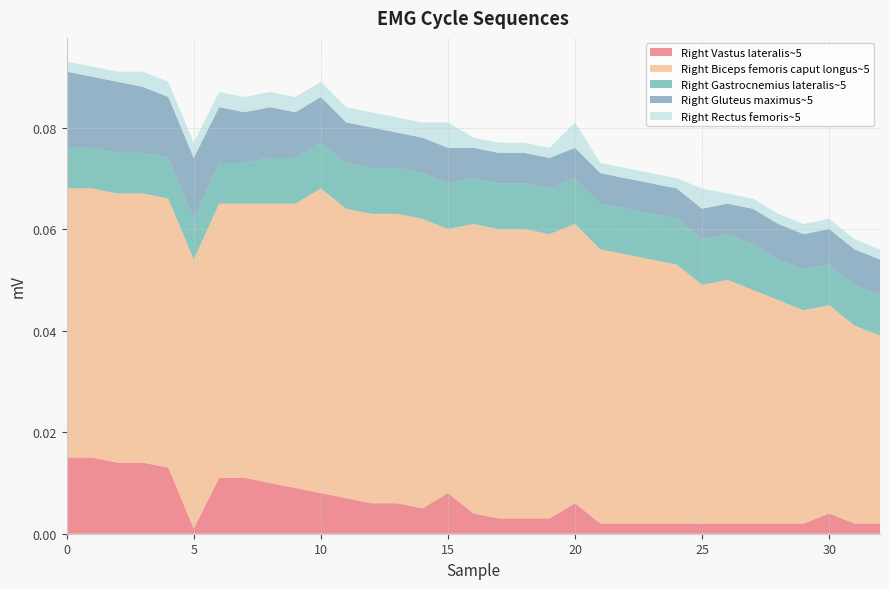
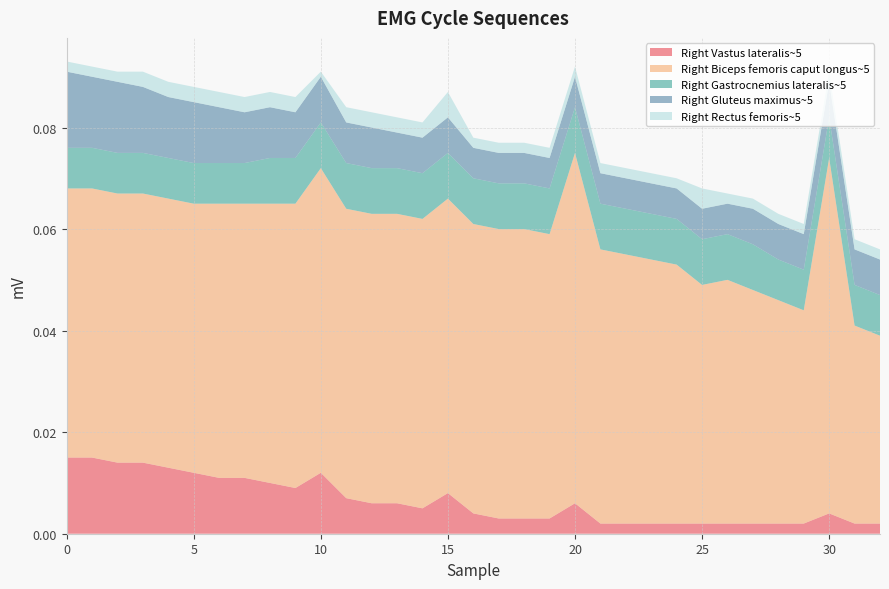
  {
    "Right Vastus lateralis~5": {
      "0": 0.015,
-     "5": 0.001,
-     "10": 0.008,
+     "5": 0.012,
+     "10": 0.012,
      "15": 0.008,
      "20": 0.006,
      "25": 0.002,
      "30": 0.004
    },
    "Right Biceps femoris caput longus~5": {
      "0": 0.053,
      "5": 0.053,
      "10": 0.060,
-     "15": 0.052,
-     "20": 0.055,
+     "15": 0.058,
+     "20": 0.069,
      "25": 0.047,
-     "30": 0.041
+     "30": 0.070
    },
    "Right Rectus femoris~5": {
      "0": 0.002,
      "5": 0.003,
-     "10": 0.003,
+     "10": 0.001,
      "15": 0.005,
-     "20": 0.005,
+     "20": 0.002,
      "25": 0.004
    }
  }
